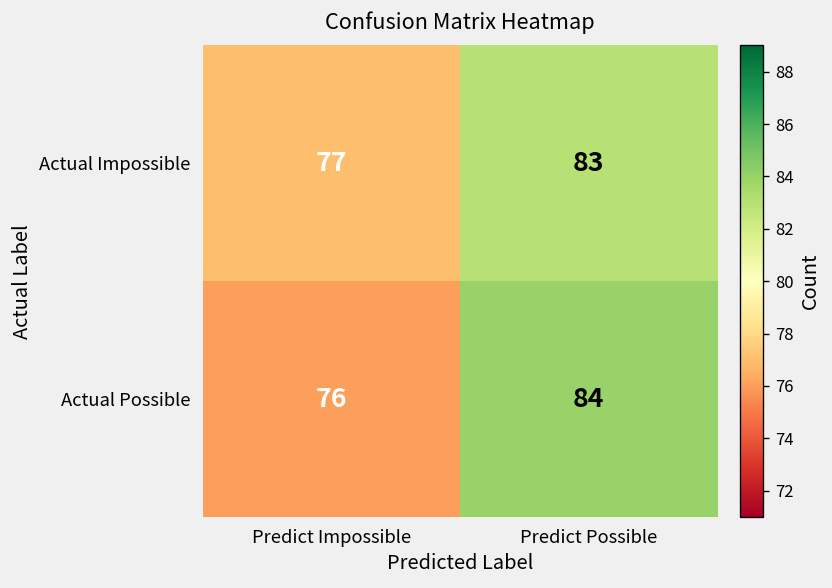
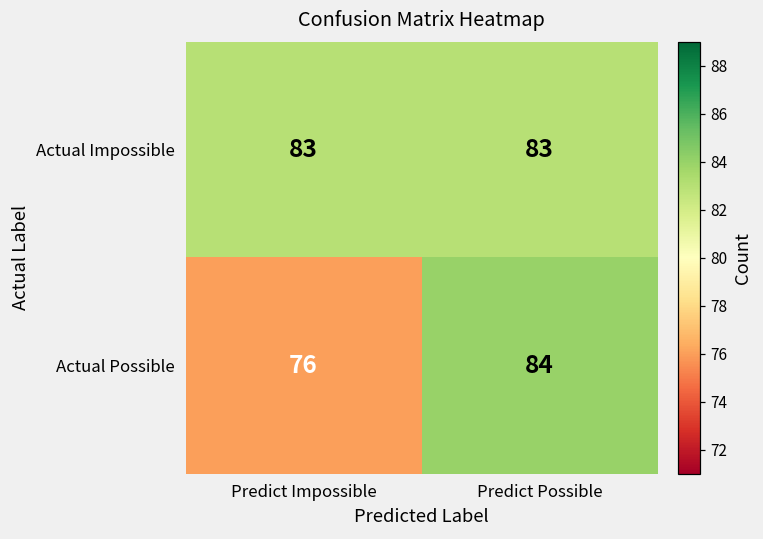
  {
    "Actual Impossible": {
-     "Predict Impossible": 77,
+     "Predict Impossible": 83,
      "Predict Possible": 83
    },
    "Actual Possible": {
      "Predict Impossible": 76,
      "Predict Possible": 84
    }
  }
